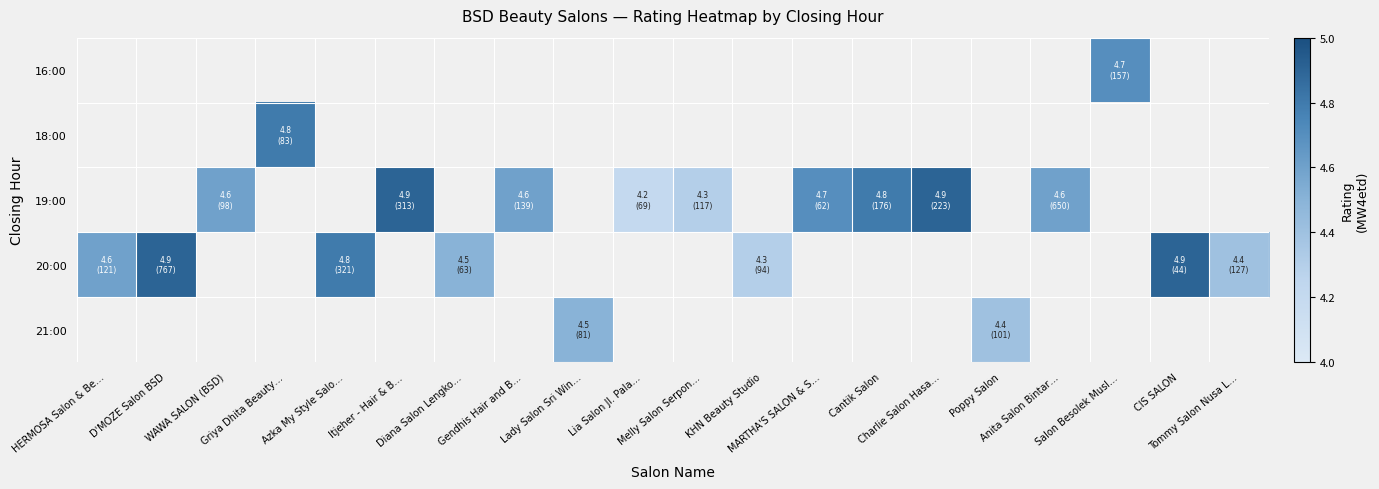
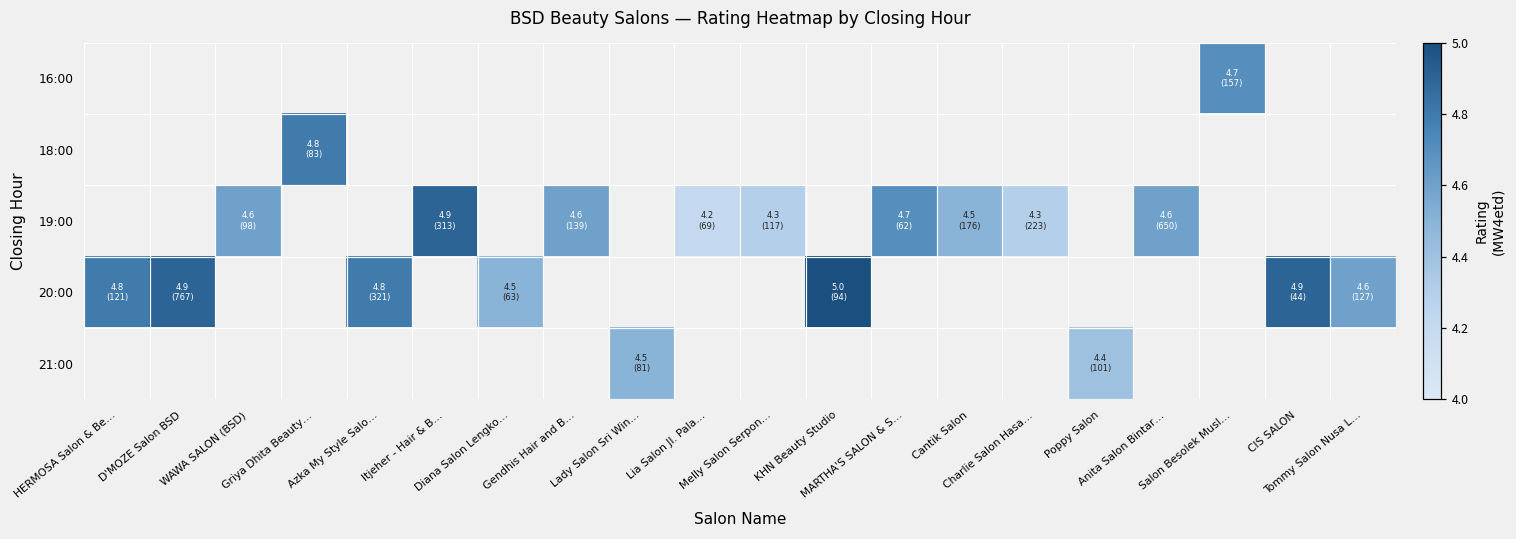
  {
    "19:00": {
-     "Cantik Salon": 4.8,
-     "Charlie Salon Hasa…": 4.9
+     "Cantik Salon": 4.5,
+     "Charlie Salon Hasa…": 4.3
    },
    "20:00": {
-     "HERMOSA Salon & Be…": 4.6,
-     "KHN Beauty Studio": 4.3,
-     "Tommy Salon Nusa L…": 4.4
+     "HERMOSA Salon & Be…": 4.8,
+     "KHN Beauty Studio": 5.0,
+     "Tommy Salon Nusa L…": 4.6
    }
  }
